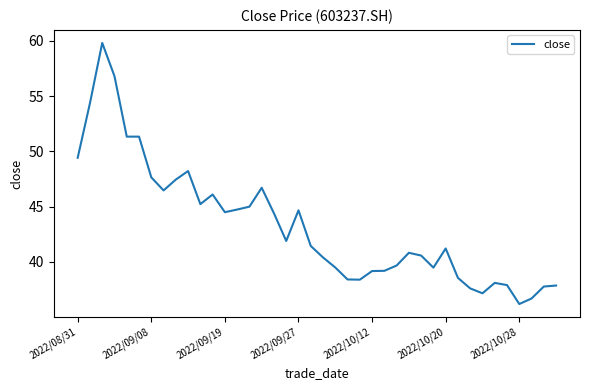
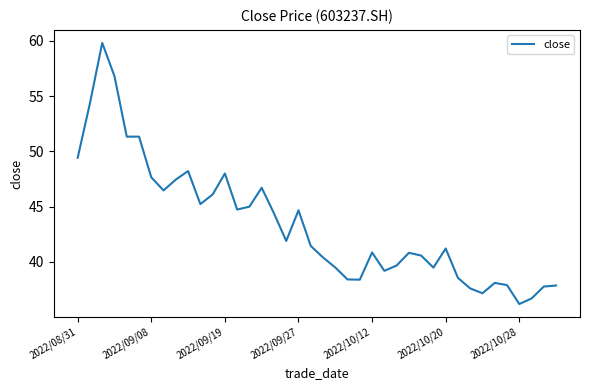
  {
    "2022/08/31": 49.4,
    "2022/09/08": 47.7,
-   "2022/09/19": 44.5,
+   "2022/09/19": 48.0,
    "2022/09/27": 44.7,
-   "2022/10/12": 39.2,
+   "2022/10/12": 40.9,
    "2022/10/20": 41.2,
    "2022/10/28": 36.2
  }
